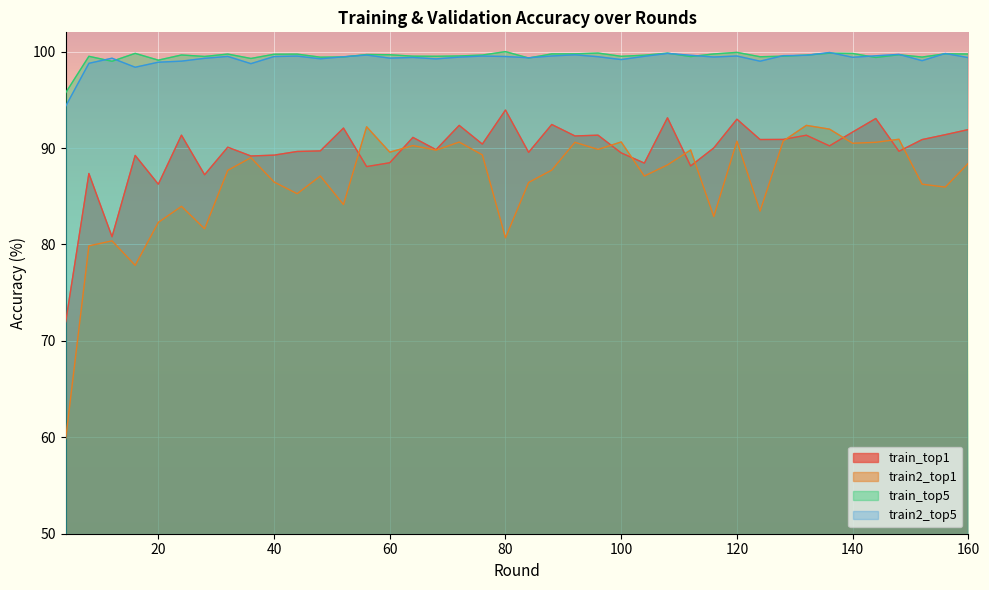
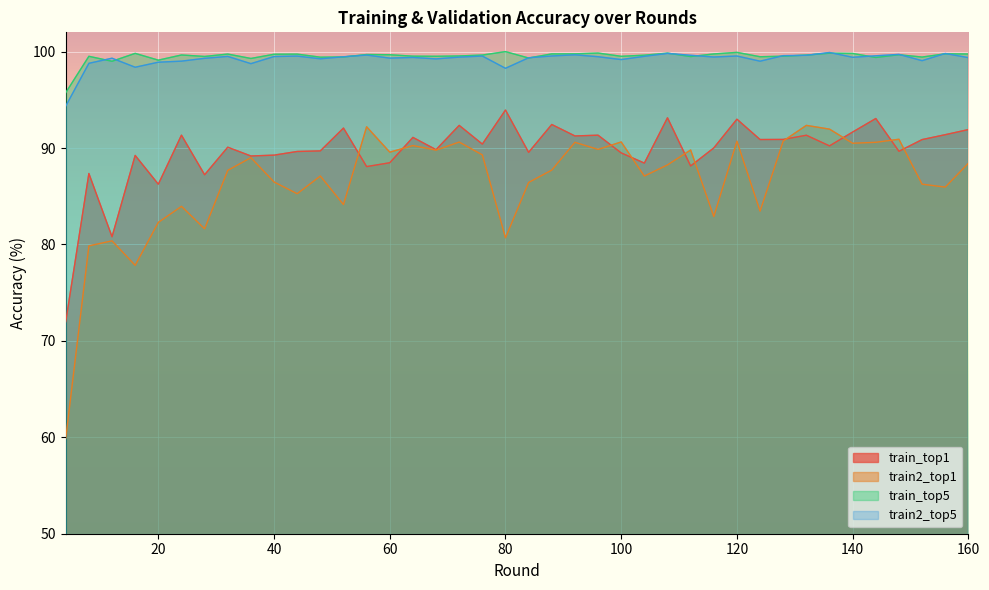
  {
    "train_top5": {
      "60": 100,
      "80": 100,
      "100": 100,
      "120": 100,
      "140": 100,
      "160": 100
    },
    "train2_top5": {
      "60": 99,
-     "80": 99,
+     "80": 98,
      "100": 99,
      "120": 100,
      "140": 99,
      "160": 99
    }
  }
